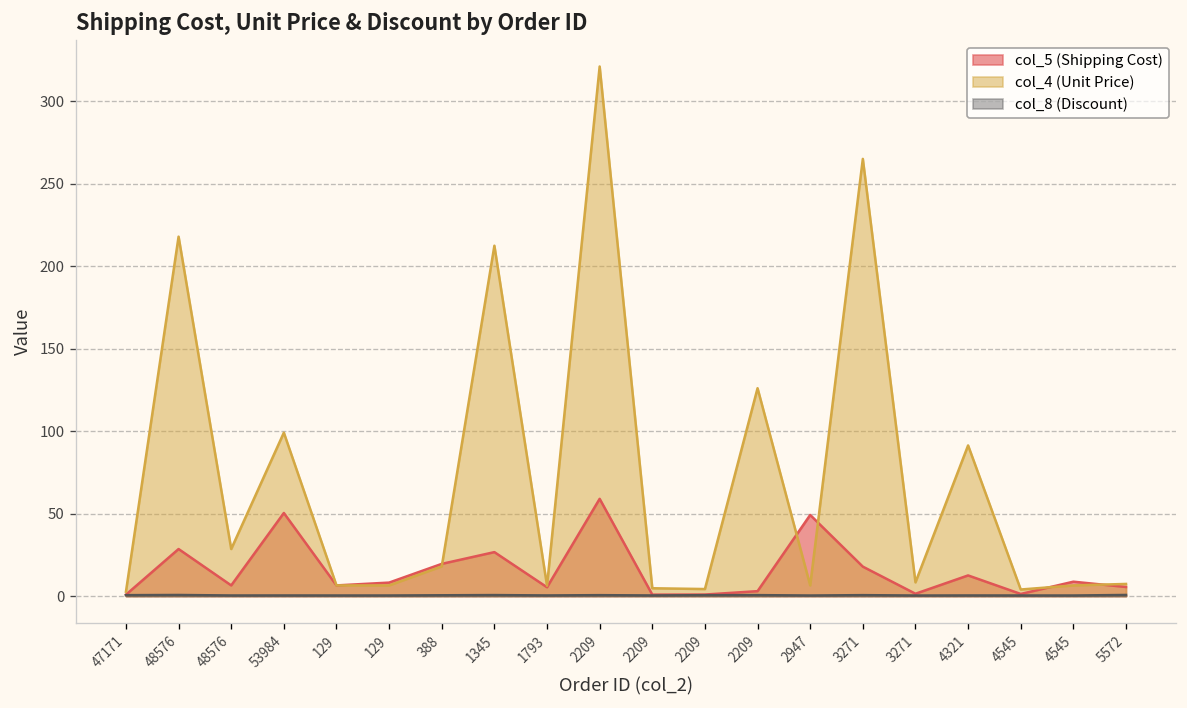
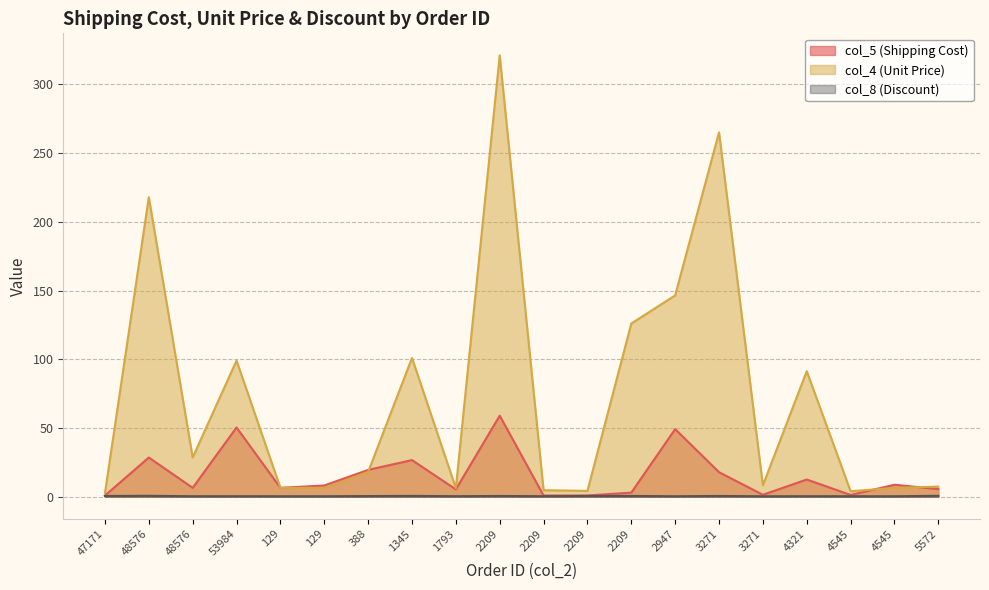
  {
    "col_5 (Shipping Cost)": {
      "53984": 50,
      "1345": 27,
      "2947": 49,
      "4321": 13
    },
    "col_4 (Unit Price)": {
      "53984": 99,
-     "1345": 212,
-     "2947": 6,
+     "1345": 101,
+     "2947": 146,
      "4321": 91
    },
    "col_8 (Discount)": {
      "53984": 0,
      "388": 1,
      "1345": 1,
      "1793": 0,
      "2947": 0,
      "4321": 0,
      "5572": 1
    }
  }
